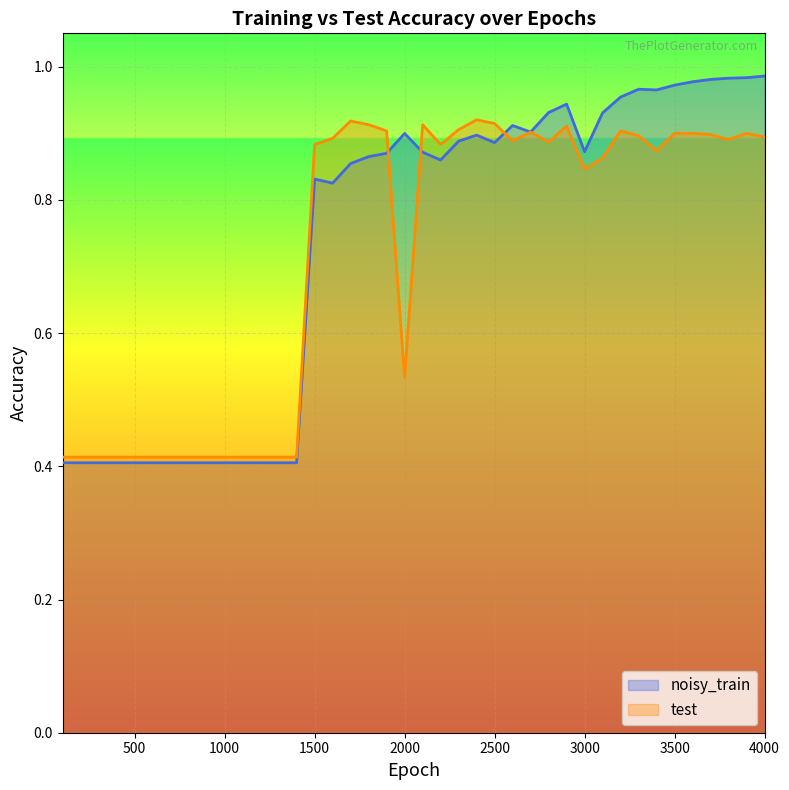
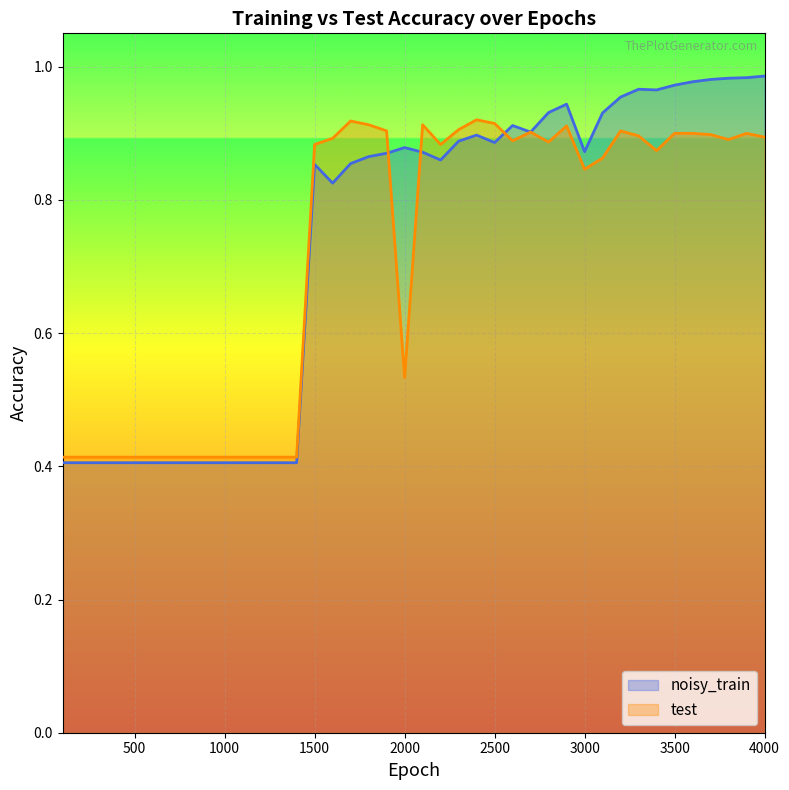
  {
    "noisy_train": {
      "500": 0.41,
      "1000": 0.41,
-     "1500": 0.83,
-     "2000": 0.90,
+     "1500": 0.85,
+     "2000": 0.88,
      "2500": 0.89,
      "3000": 0.87,
      "3500": 0.97,
      "4000": 0.99
    },
    "test": {
      "500": 0.41,
      "1000": 0.41,
      "1500": 0.88,
      "2000": 0.53,
      "2500": 0.91,
      "3000": 0.85,
      "3500": 0.90,
      "4000": 0.89
    }
  }
